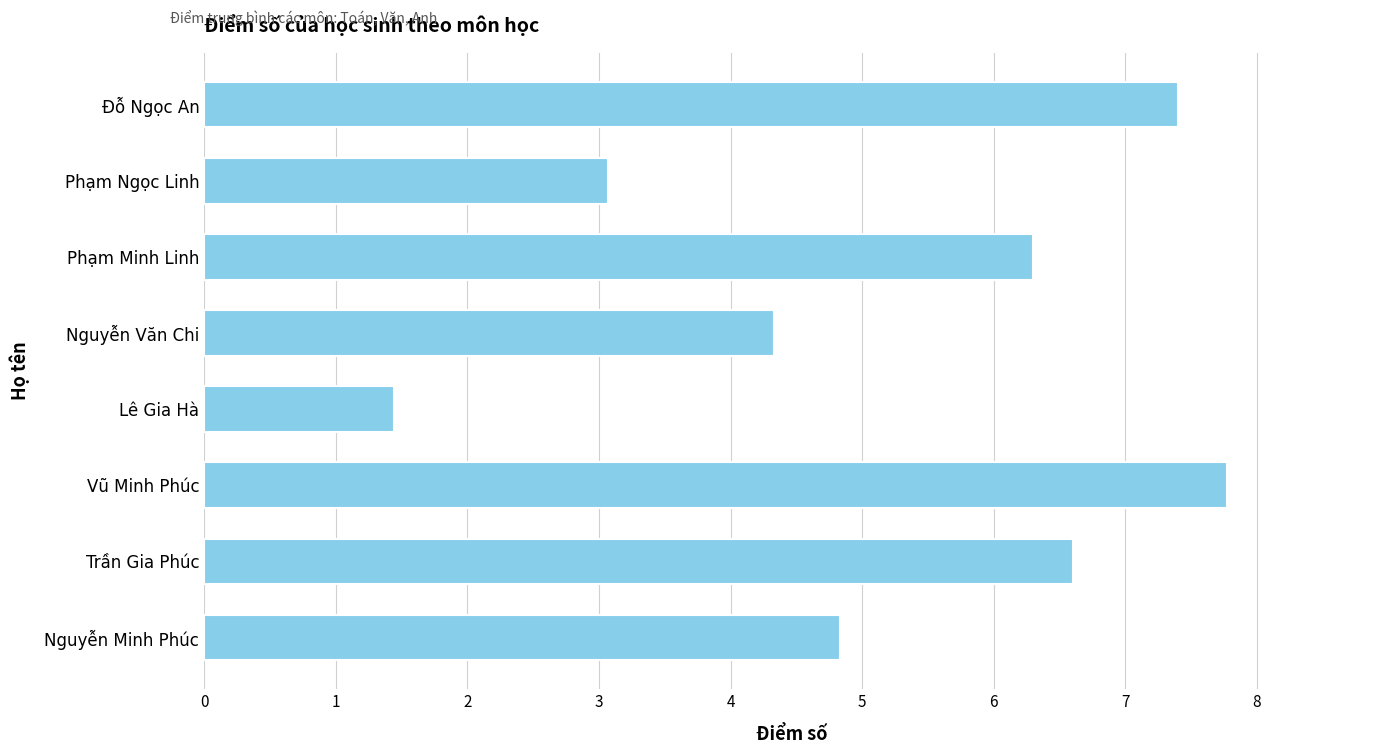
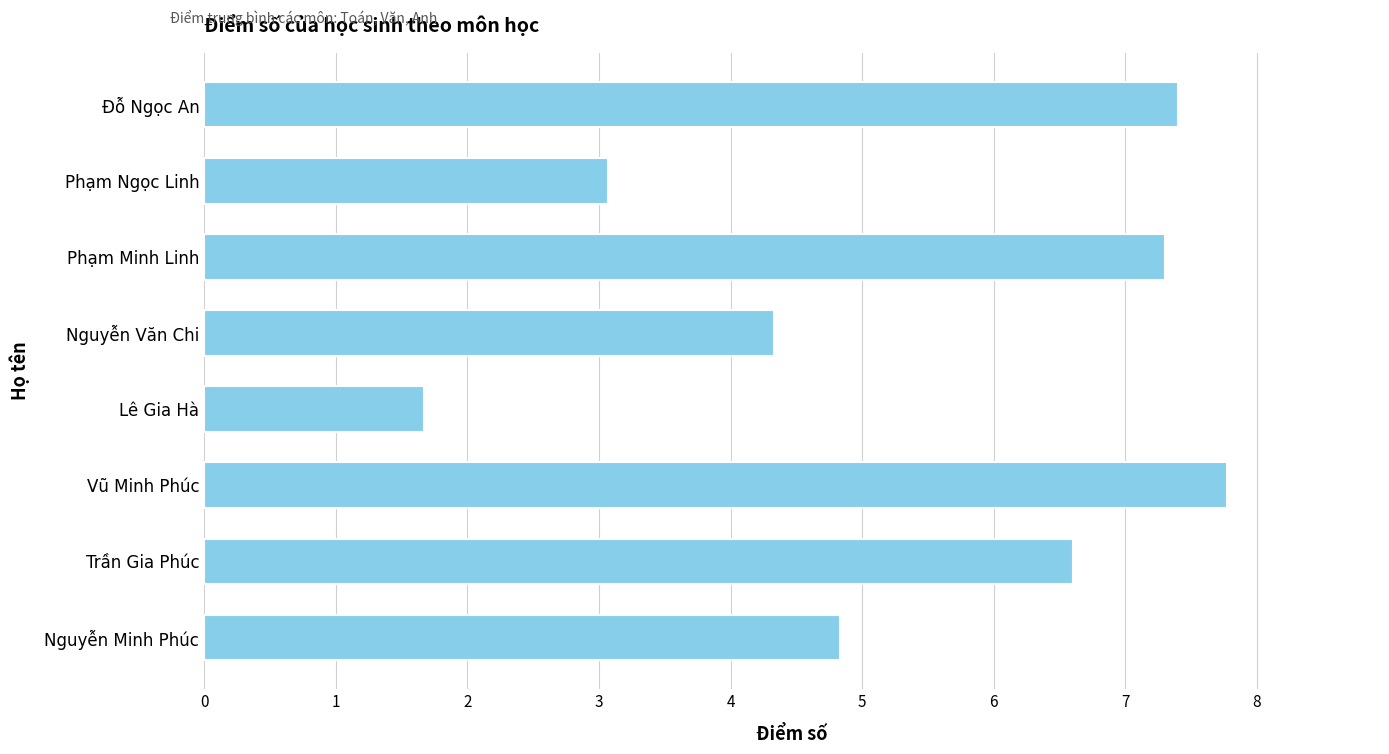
  {
    "Đỗ Ngọc An": 7.40,
    "Phạm Ngọc Linh": 3.07,
-   "Phạm Minh Linh": 6.3,
+   "Phạm Minh Linh": 7.3,
    "Nguyễn Văn Chi": 4.33,
-   "Lê Gia Hà": 1.44,
+   "Lê Gia Hà": 1.67,
    "Vũ Minh Phúc": 7.77,
    "Trần Gia Phúc": 6.60,
    "Nguyễn Minh Phúc": 4.83
  }
